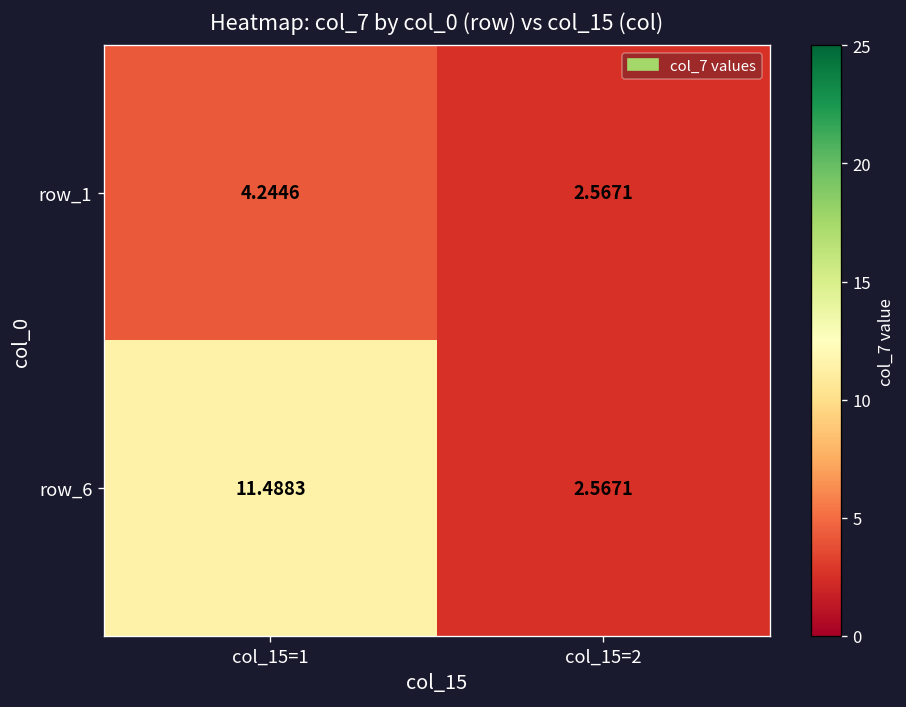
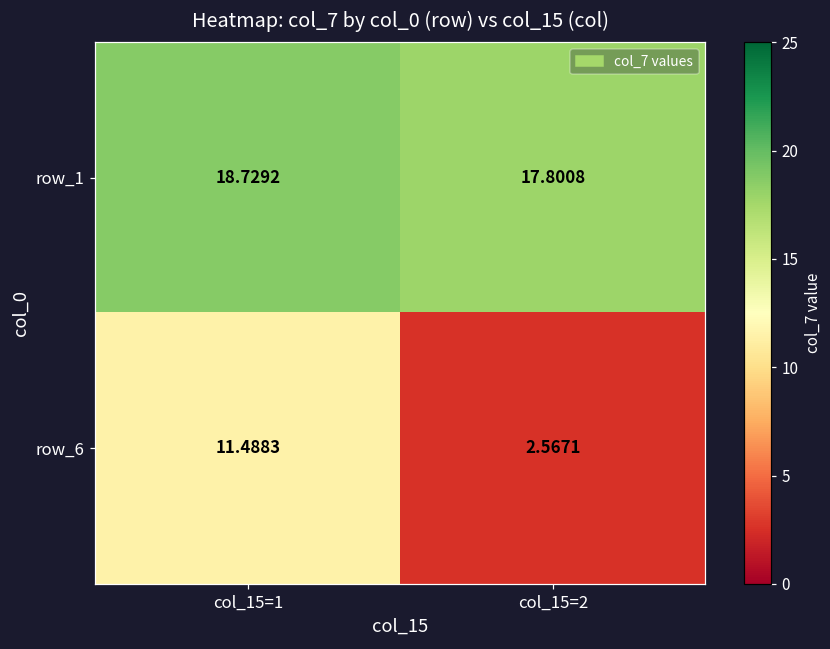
  {
    "row_1": {
-     "col_15=1": 4.2446,
-     "col_15=2": 2.5671
+     "col_15=1": 18.7292,
+     "col_15=2": 17.8008
    },
    "row_6": {
      "col_15=1": 11.4883,
      "col_15=2": 2.5671
    }
  }
